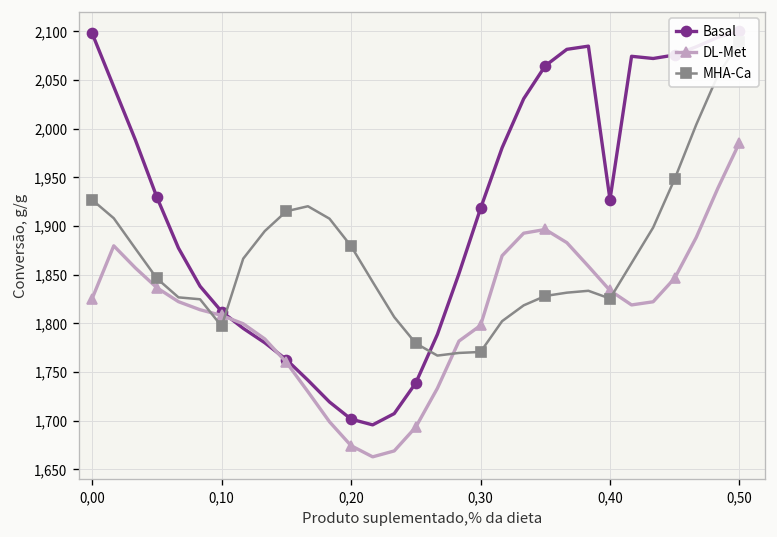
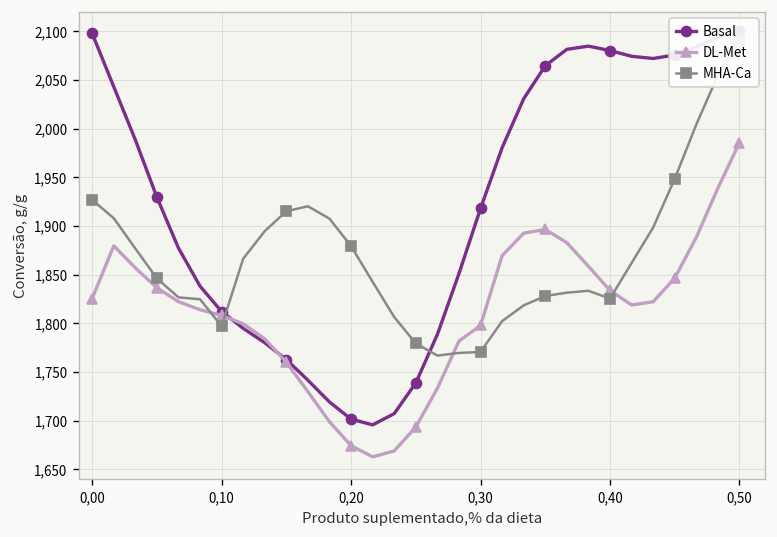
  {
    "Basal": {
      "0,00": "2,100",
      "0,10": "1,810",
      "0,20": "1,700",
      "0,30": "1,920",
-     "0,40": "1,930"
+     "0,40": "2,080"
    },
    "DL-Met": {
      "0,00": "1,830",
      "0,10": "1,810",
      "0,20": "1,670",
      "0,30": "1,800",
      "0,40": "1,830",
      "0,50": "1,990"
    },
    "MHA-Ca": {
      "0,00": "1,930",
      "0,10": "1,800",
      "0,20": "1,880",
      "0,30": "1,770",
      "0,40": "1,830"
    }
  }
